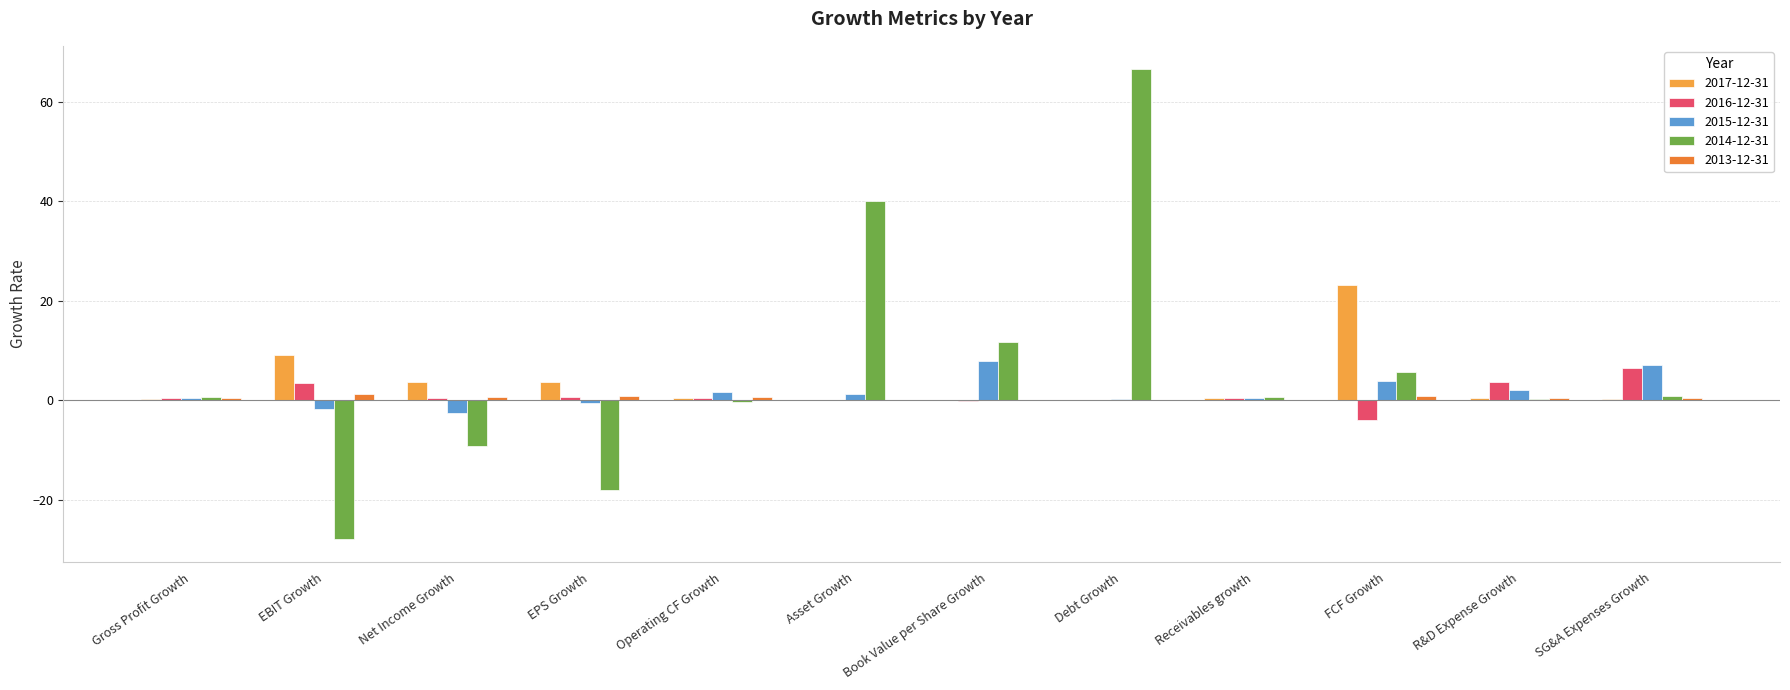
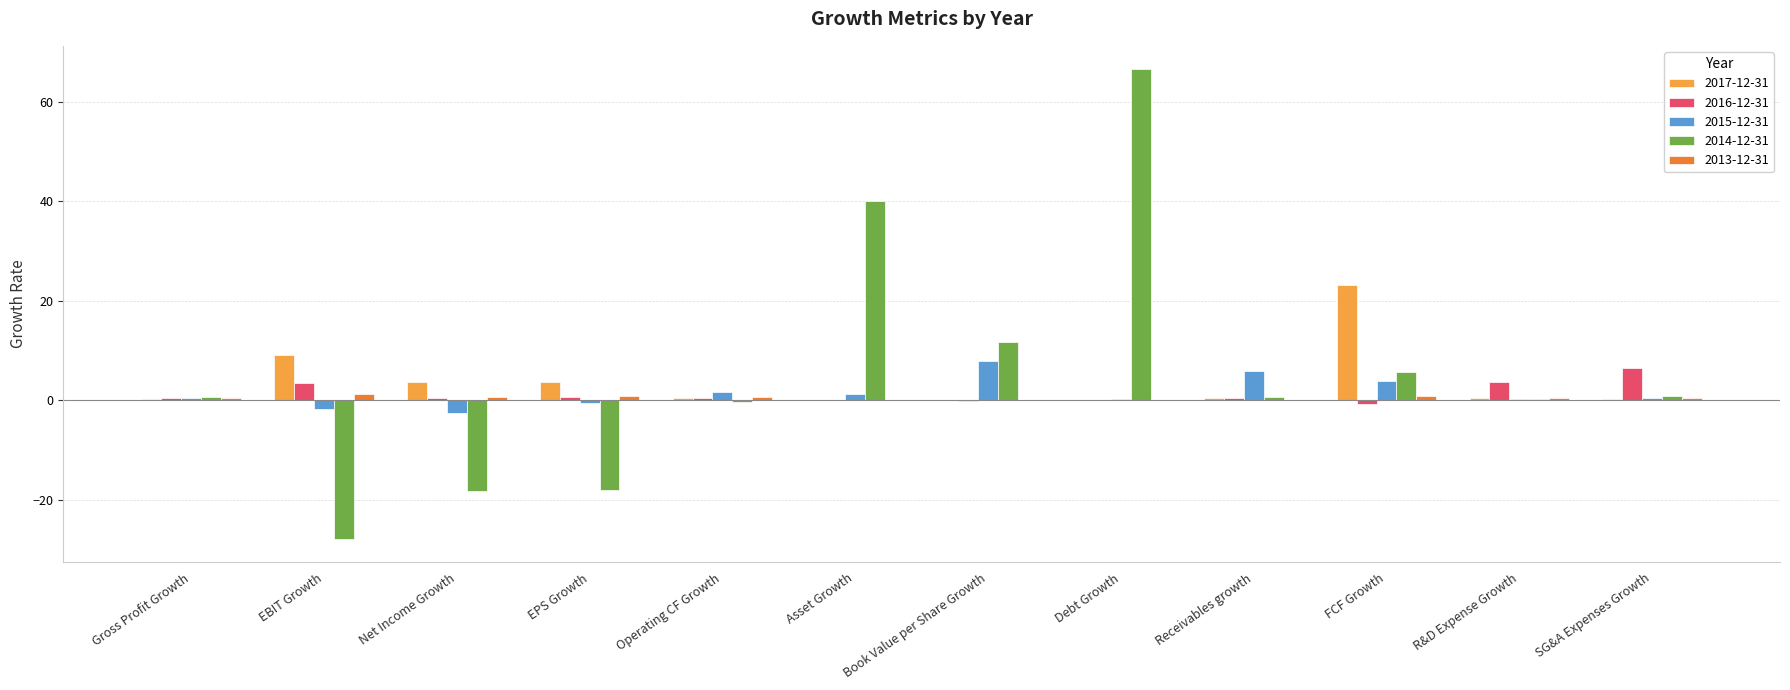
  {
    "2016-12-31": {
      "EBIT Growth": 3,
      "EPS Growth": 1,
      "Operating CF Growth": 1,
-     "FCF Growth": -4,
+     "FCF Growth": -1,
      "R&D Expense Growth": 4,
      "SG&A Expenses Growth": 7
    },
    "2015-12-31": {
      "EBIT Growth": -2,
      "Net Income Growth": -3,
      "EPS Growth": -1,
      "Operating CF Growth": 2,
      "Asset Growth": 1,
      "Book Value per Share Growth": 8,
-     "Receivables growth": 1,
+     "Receivables growth": 6,
      "FCF Growth": 4,
-     "R&D Expense Growth": 2,
-     "SG&A Expenses Growth": 7
+     "R&D Expense Growth": 0,
+     "SG&A Expenses Growth": 0
    },
    "2014-12-31": {
      "Gross Profit Growth": 1,
      "EBIT Growth": -28,
-     "Net Income Growth": -9,
+     "Net Income Growth": -18,
      "EPS Growth": -18,
      "Asset Growth": 40,
      "Book Value per Share Growth": 12,
      "Debt Growth": 67,
      "Receivables growth": 1,
      "FCF Growth": 6,
      "SG&A Expenses Growth": 1
    }
  }
